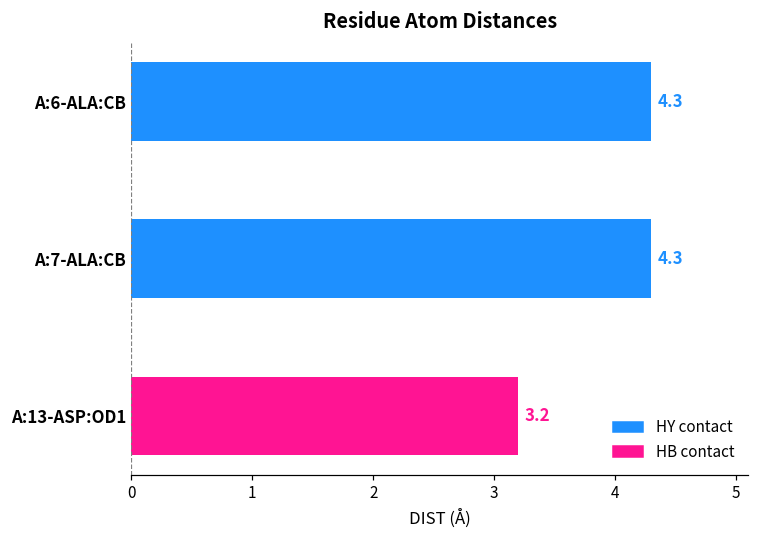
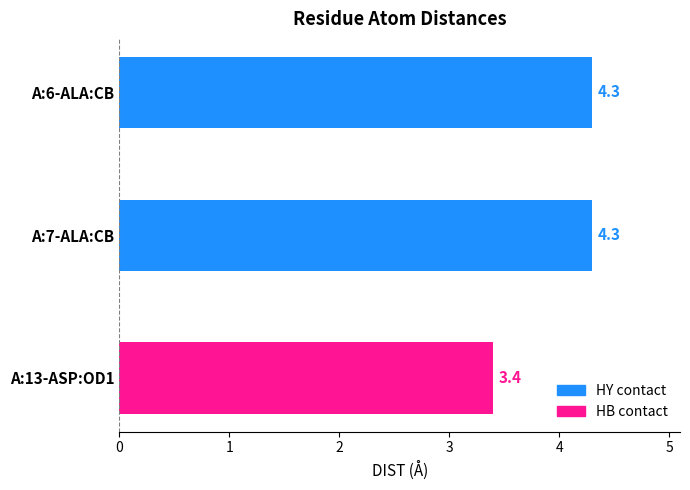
  {
    "A:6-ALA:CB": 4.3,
    "A:7-ALA:CB": 4.3,
-   "A:13-ASP:OD1": 3.2
+   "A:13-ASP:OD1": 3.4
  }
